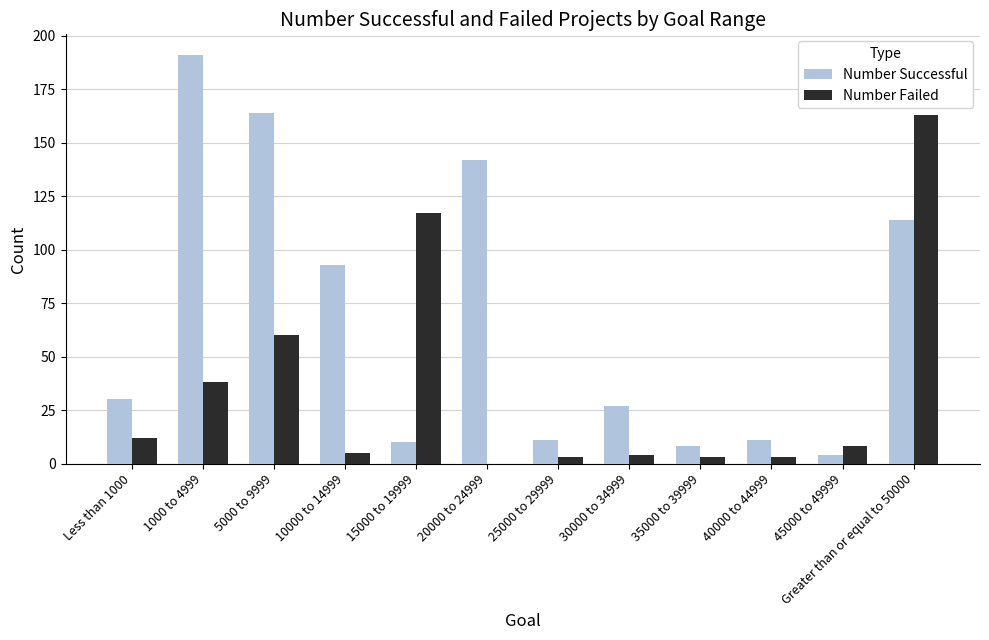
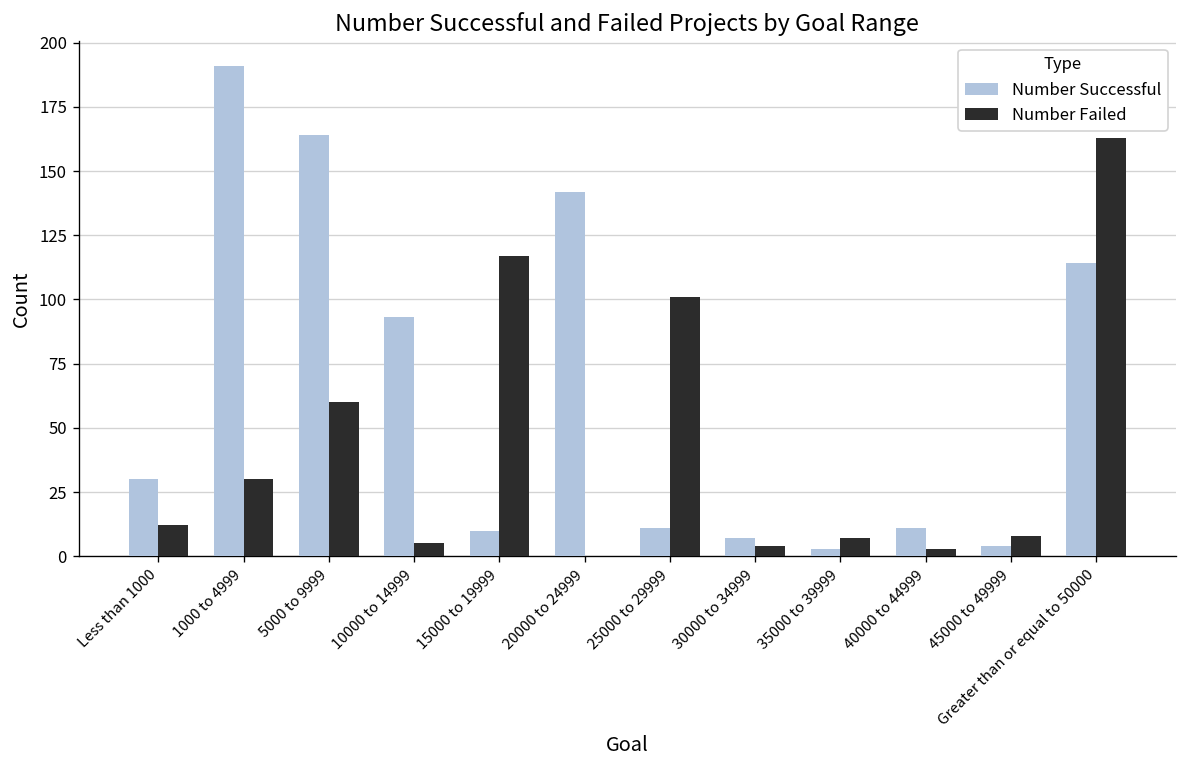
  {
    "Number Successful": {
      "Less than 1000": 30,
      "1000 to 4999": 191,
      "5000 to 9999": 164,
      "10000 to 14999": 93,
      "15000 to 19999": 10,
      "20000 to 24999": 142,
      "25000 to 29999": 11,
-     "30000 to 34999": 27,
-     "35000 to 39999": 8,
+     "30000 to 34999": 7,
+     "35000 to 39999": 3,
      "40000 to 44999": 11,
      "45000 to 49999": 4,
      "Greater than or equal to 50000": 114
    },
    "Number Failed": {
      "Less than 1000": 12,
-     "1000 to 4999": 38,
+     "1000 to 4999": 30,
      "5000 to 9999": 60,
      "10000 to 14999": 5,
      "15000 to 19999": 117,
      "20000 to 24999": 0,
-     "25000 to 29999": 3,
+     "25000 to 29999": 101,
      "30000 to 34999": 4,
-     "35000 to 39999": 3,
+     "35000 to 39999": 7,
      "40000 to 44999": 3,
      "45000 to 49999": 8,
      "Greater than or equal to 50000": 163
    }
  }
